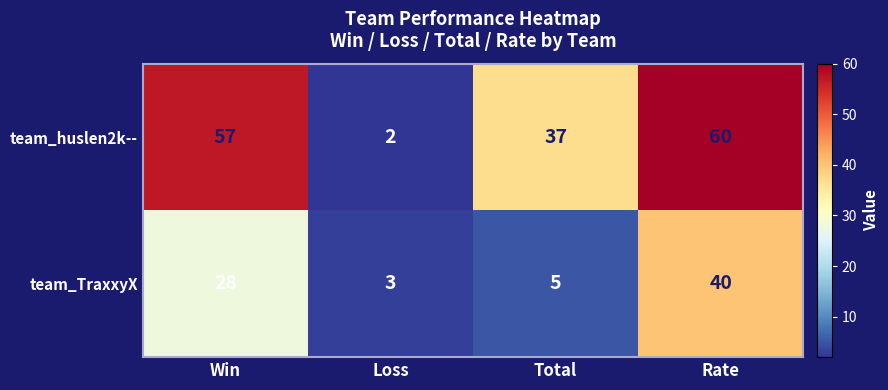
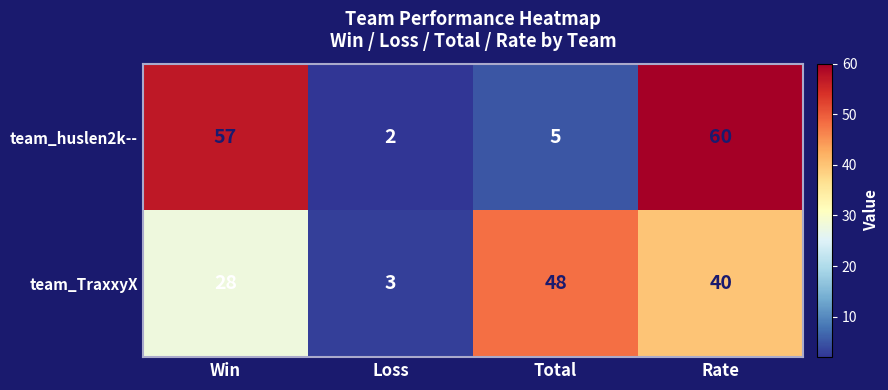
  {
    "team_huslen2k--": {
      "Win": 57,
      "Loss": 2,
-     "Total": 37,
+     "Total": 5,
      "Rate": 60
    },
    "team_TraxxyX": {
      "Loss": 3,
-     "Total": 5,
+     "Total": 48,
      "Rate": 40
    }
  }
